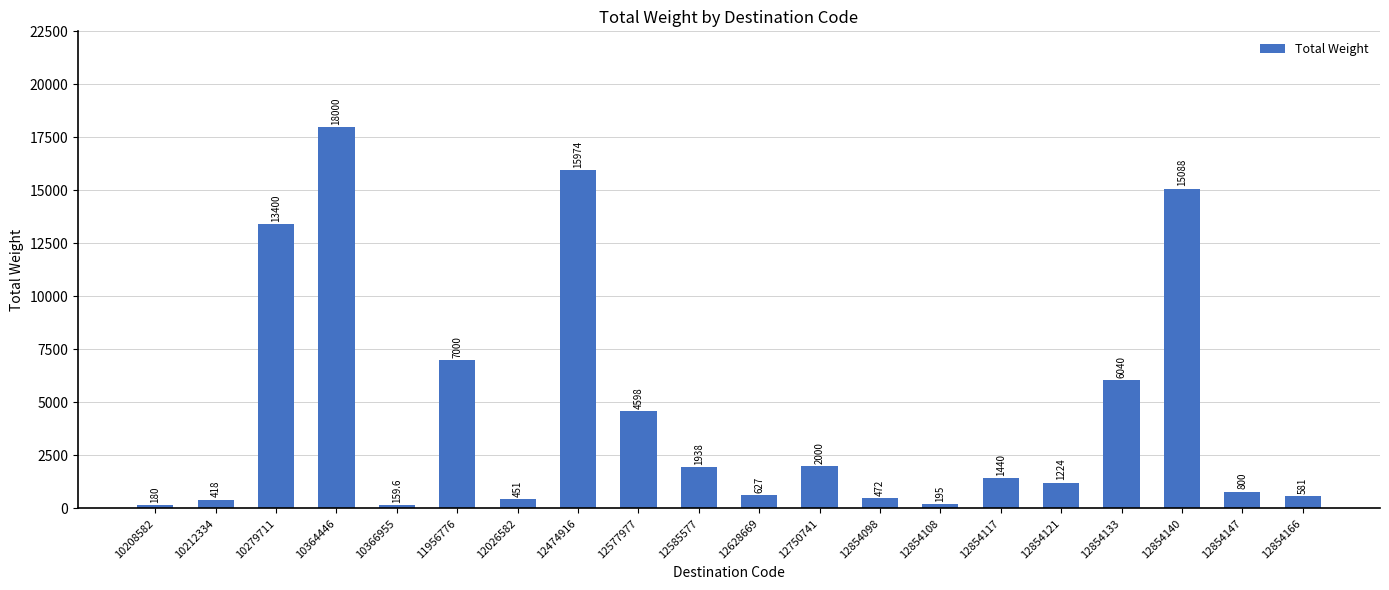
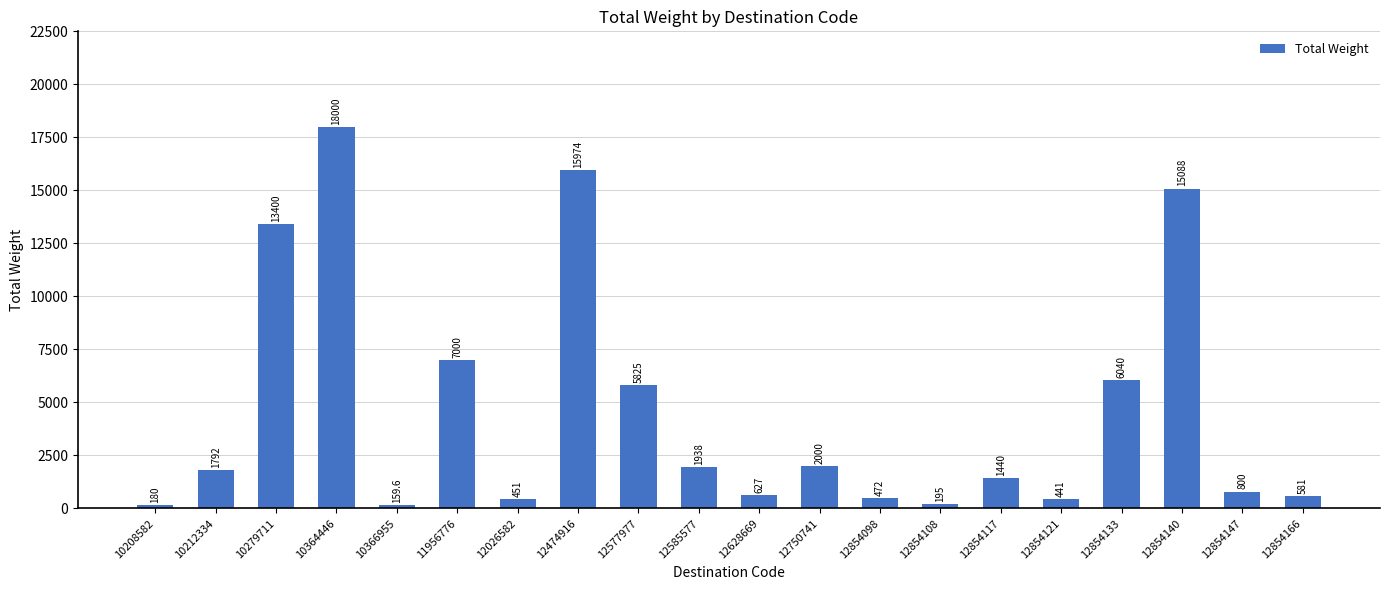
  {
    "10208582": 180,
-   "10212334": 418,
+   "10212334": 1792,
    "10279711": 13400,
    "10364446": 18000,
    "10366955": 159.6,
    "11956776": 7000,
    "12026582": 451,
    "12474916": 15974,
-   "12577977": 4598,
+   "12577977": 5825,
    "12585577": 1938,
    "12628669": 627,
    "12750741": 2000,
    "12854098": 472,
    "12854108": 195,
    "12854117": 1440,
-   "12854121": 1224,
+   "12854121": 441,
    "12854133": 6040,
    "12854140": 15088,
    "12854147": 800,
    "12854166": 581
  }
